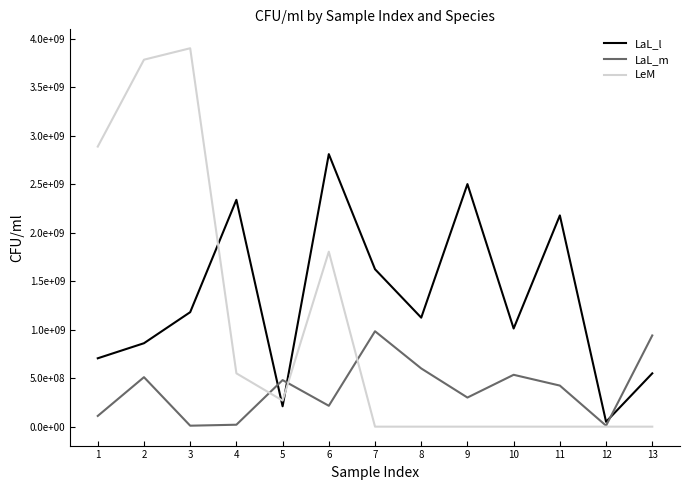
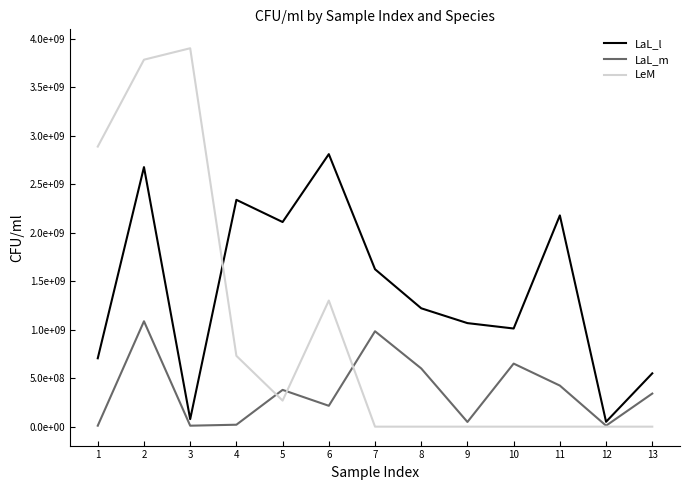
  {
    "LaL_l": {
      "1": 700000000,
-     "2": 900000000,
-     "3": 1200000000,
+     "2": 2700000000,
+     "3": 100000000,
      "4": 2300000000,
-     "5": 200000000,
+     "5": 2100000000,
      "6": 2800000000,
      "7": 1600000000,
-     "8": 1100000000,
-     "9": 2500000000,
+     "8": 1200000000,
+     "9": 1100000000,
      "10": 1000000000,
      "11": 2200000000,
      "12": 100000000,
      "13": 500000000
    },
    "LaL_m": {
-     "1": 100000000,
-     "2": 500000000,
+     "1": 0,
+     "2": 1100000000,
      "3": 0,
      "4": 0,
-     "5": 500000000,
+     "5": 400000000,
      "6": 200000000,
      "7": 1000000000,
      "8": 600000000,
-     "9": 300000000,
-     "10": 500000000,
+     "9": 0,
+     "10": 700000000,
      "11": 400000000,
-     "13": 900000000
+     "13": 300000000
    },
    "LeM": {
      "1": 2900000000,
      "2": 3800000000,
      "3": 3900000000,
-     "4": 500000000,
+     "4": 700000000,
      "5": 300000000,
-     "6": 1800000000,
+     "6": 1300000000,
      "7": 0,
      "8": 0,
      "9": 0,
      "10": 0,
      "11": 0,
      "13": 0
    }
  }
